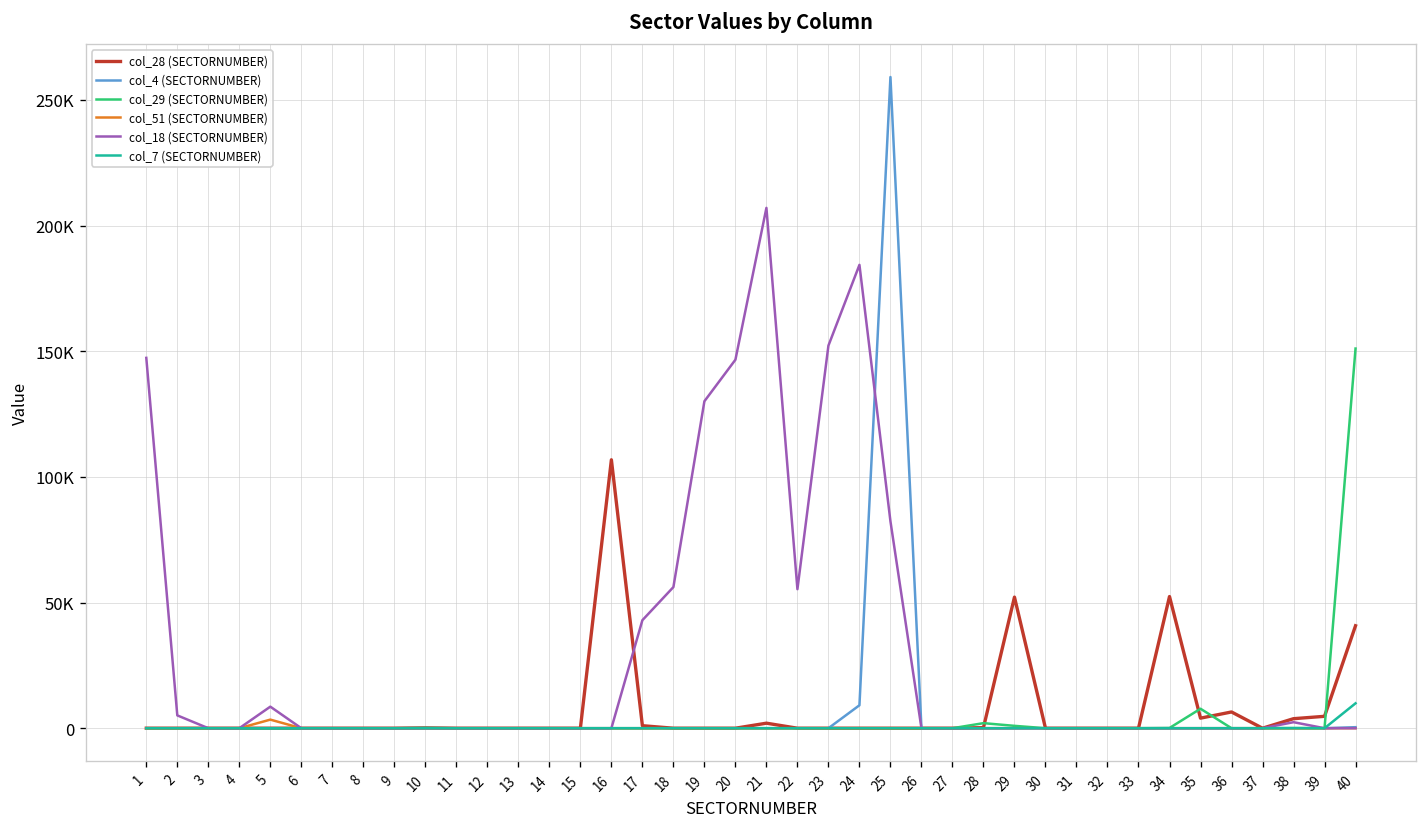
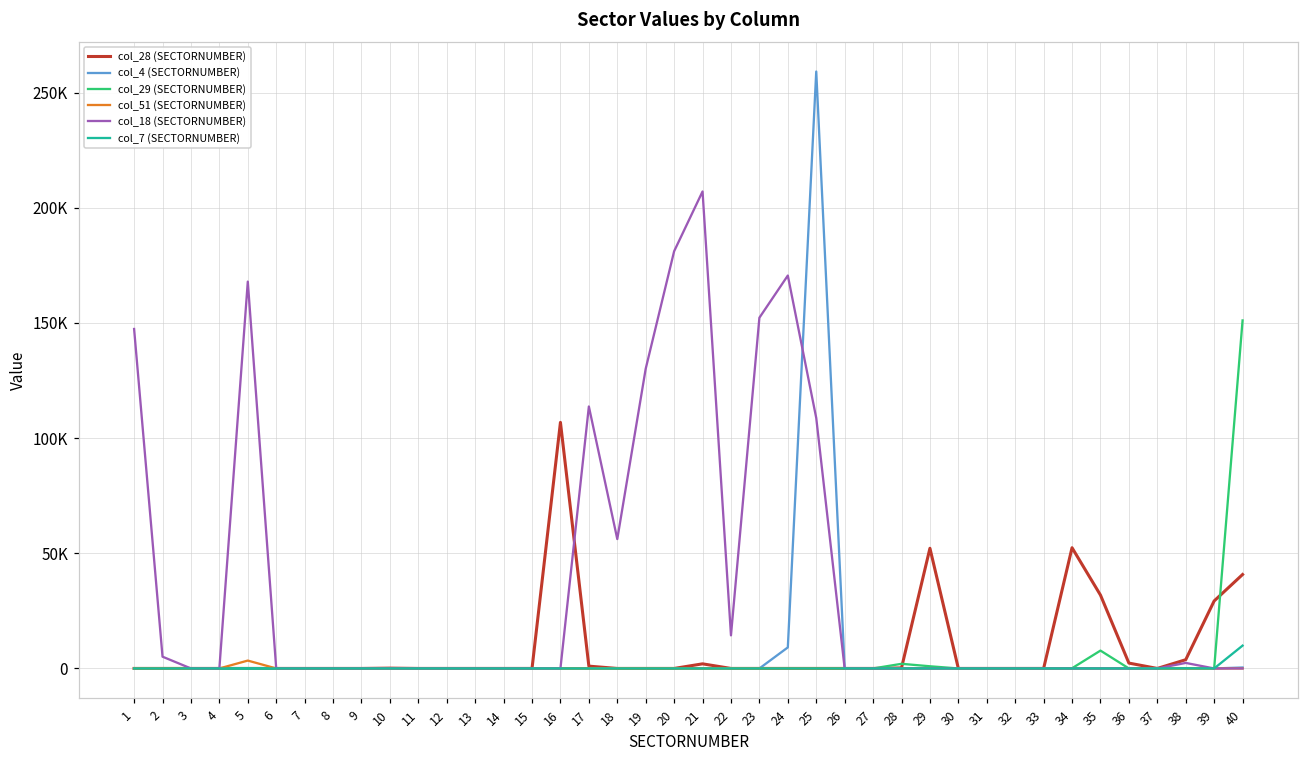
  {
    "col_28 (SECTORNUMBER)": {
      "16": 107000,
      "21": 2000,
      "29": 52000,
      "34": 52000,
-     "35": 4000,
-     "36": 6000,
+     "35": 32000,
+     "36": 2000,
      "38": 4000,
-     "39": 5000,
+     "39": 29000,
      "40": 41000
    },
    "col_4 (SECTORNUMBER)": {
      "24": 9000,
      "25": 259000
    },
    "col_51 (SECTORNUMBER)": {
      "5": 3000
    },
    "col_18 (SECTORNUMBER)": {
      "1": 147000,
      "2": 5000,
-     "5": 9000,
-     "17": 43000,
+     "5": 168000,
+     "17": 114000,
      "18": 56000,
      "19": 130000,
-     "20": 147000,
+     "20": 181000,
      "21": 207000,
-     "22": 55000,
+     "22": 14000,
      "23": 152000,
-     "24": 184000,
-     "25": 82000,
+     "24": 171000,
+     "25": 109000,
      "38": 2000
    }
  }
